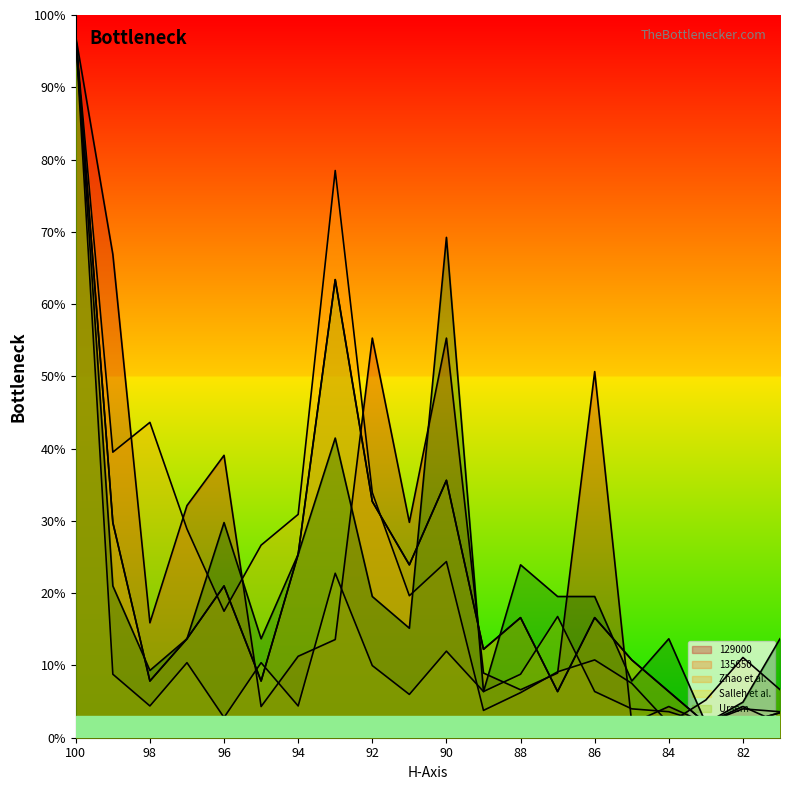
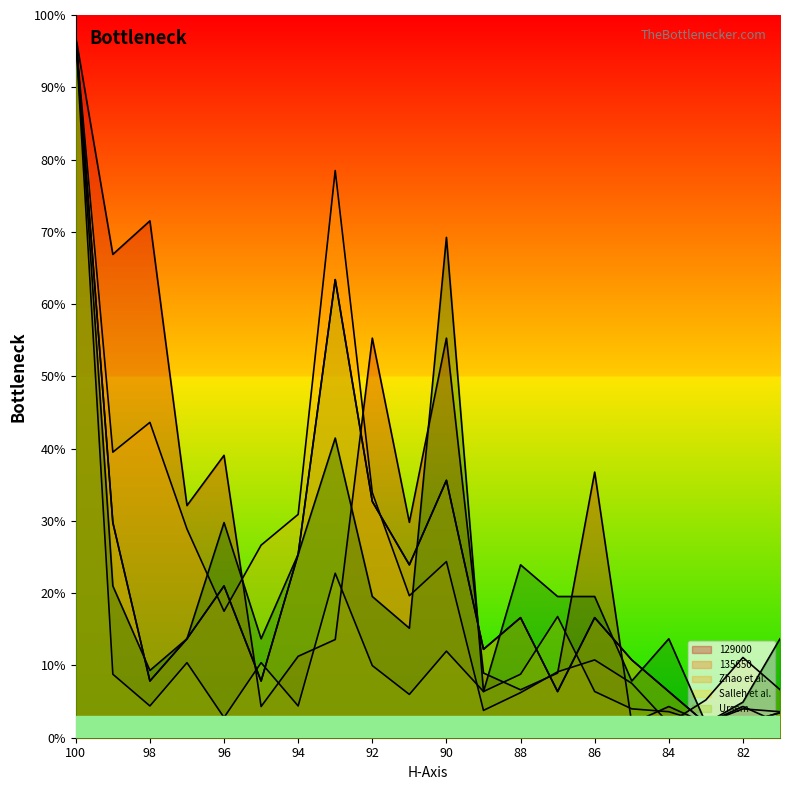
  {
    "129000": {
-     "98": "16%",
+     "98": "72%",
      "96": "39%",
      "94": "11%",
      "92": "55%",
      "90": "55%",
      "88": "7%",
-     "86": "51%",
+     "86": "37%",
      "84": "4%"
    }
  }
